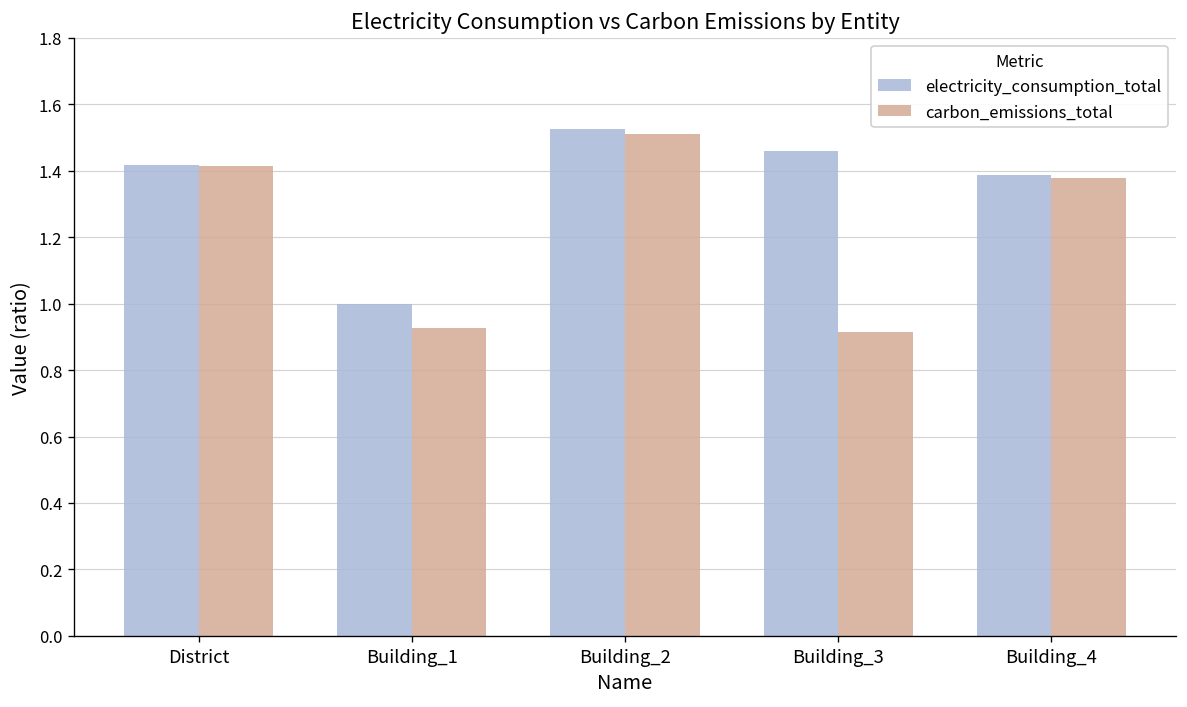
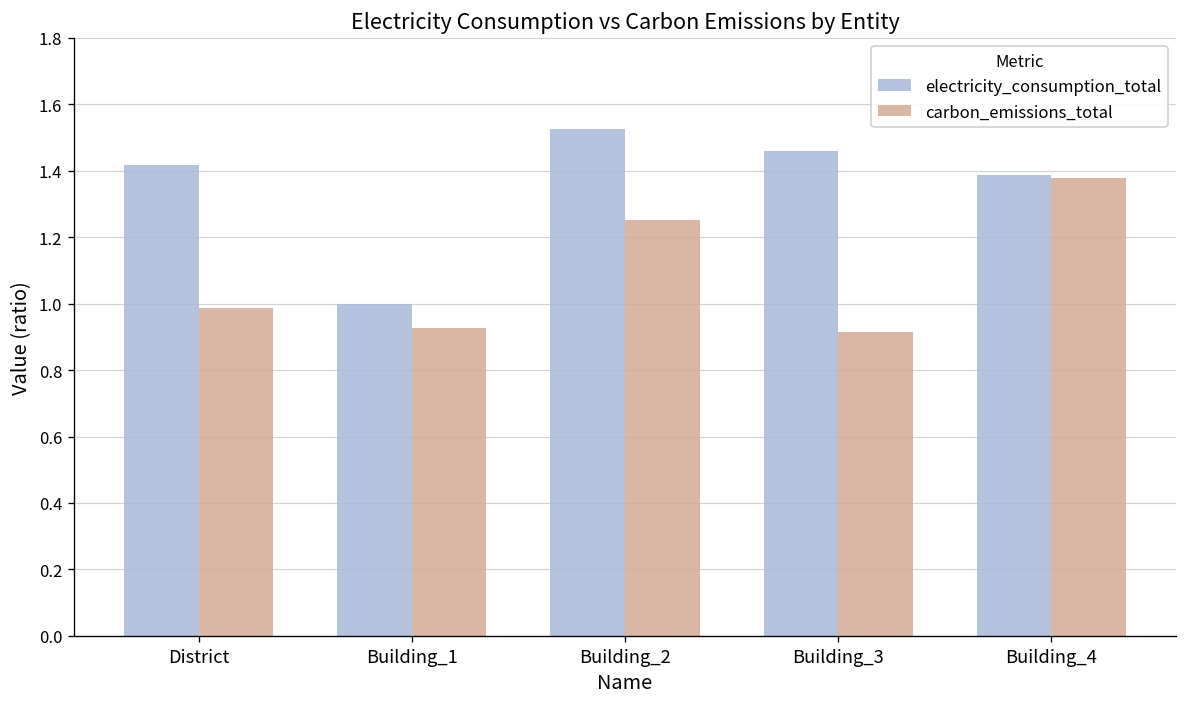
  {
    "electricity_consumption_total": {
      "District": 1.42,
      "Building_1": 1.00,
      "Building_2": 1.53,
      "Building_3": 1.46,
      "Building_4": 1.39
    },
    "carbon_emissions_total": {
-     "District": 1.41,
+     "District": 0.99,
      "Building_1": 0.93,
-     "Building_2": 1.51,
+     "Building_2": 1.25,
      "Building_3": 0.91,
      "Building_4": 1.38
    }
  }
